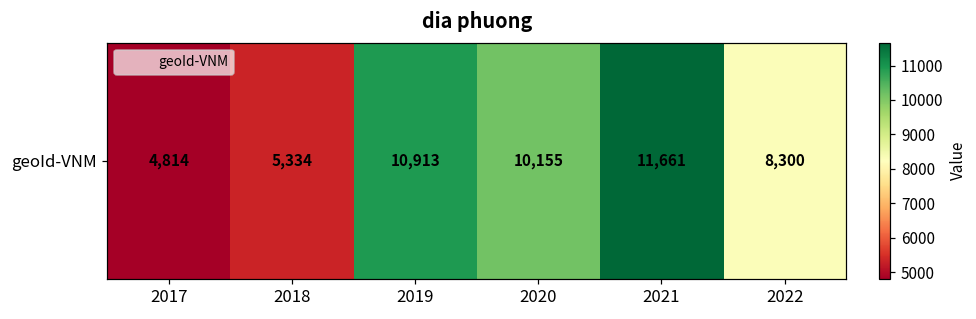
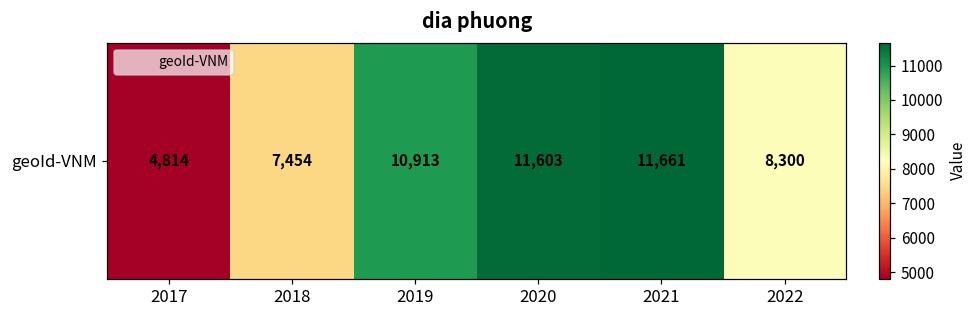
  {
    "geoId-VNM": {
      "2017": "4,814",
-     "2018": "5,334",
+     "2018": "7,454",
      "2019": "10,913",
-     "2020": "10,155",
+     "2020": "11,603",
      "2021": "11,661",
      "2022": "8,300"
    }
  }
